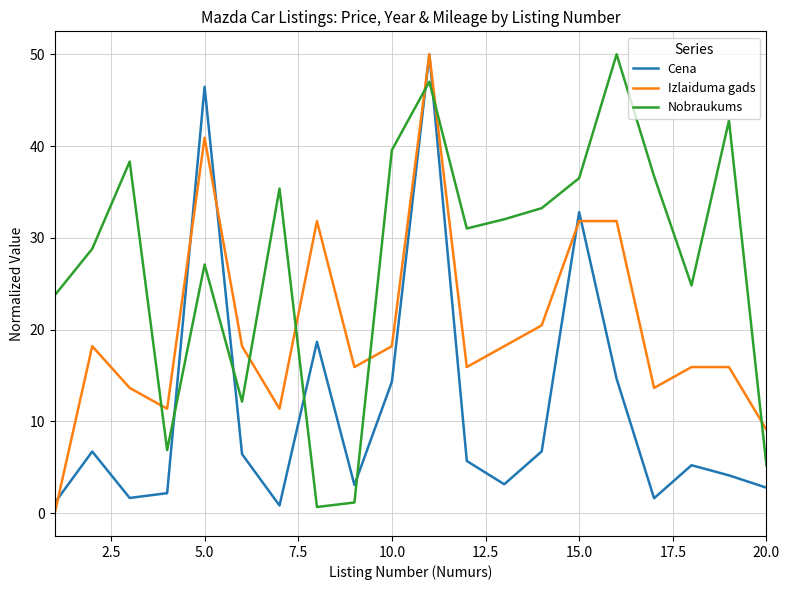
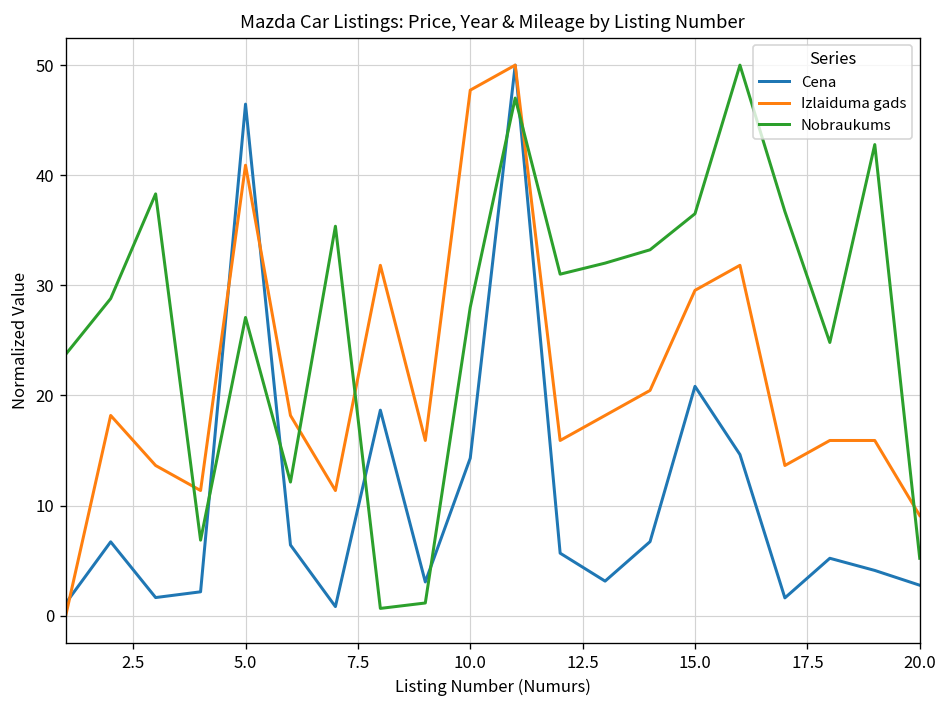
  {
    "Cena": {
      "5.0": 46,
      "10.0": 14,
-     "15.0": 33,
+     "15.0": 21,
      "20.0": 3
    },
    "Izlaiduma gads": {
      "5.0": 41,
-     "10.0": 18,
-     "15.0": 32,
+     "10.0": 48,
+     "15.0": 30,
      "20.0": 9
    },
    "Nobraukums": {
      "5.0": 27,
-     "10.0": 40,
+     "10.0": 28,
      "15.0": 37,
      "20.0": 5
    }
  }
